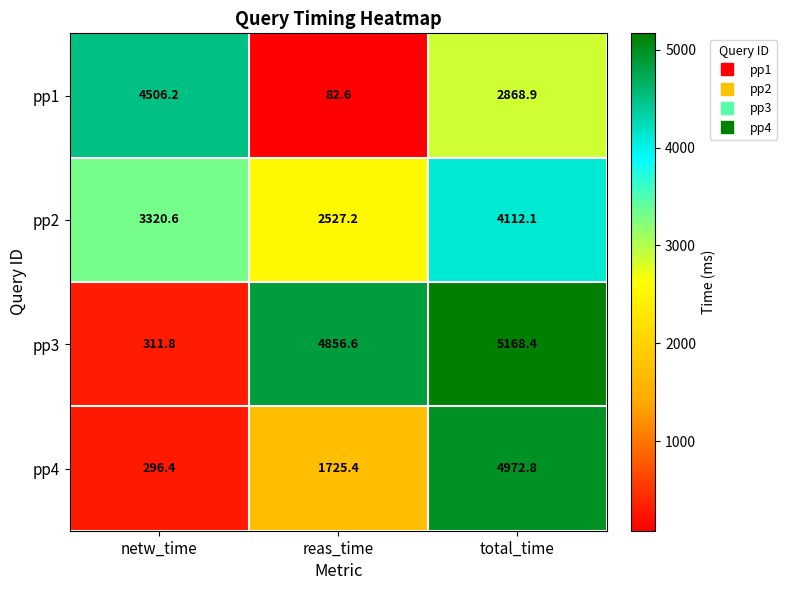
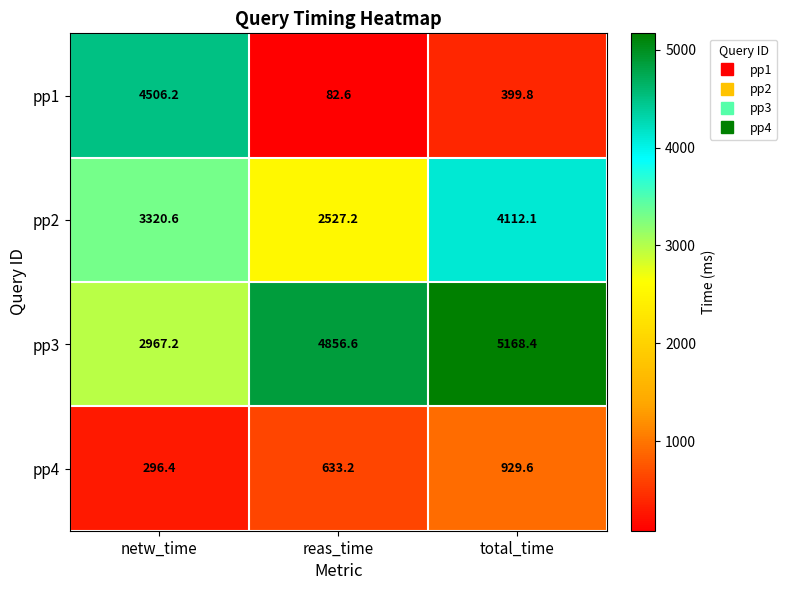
  {
    "pp1": {
      "netw_time": 4506.2,
      "reas_time": 82.6,
-     "total_time": 2868.9
+     "total_time": 399.8
    },
    "pp2": {
      "netw_time": 3320.6,
      "reas_time": 2527.2,
      "total_time": 4112.1
    },
    "pp3": {
-     "netw_time": 311.8,
+     "netw_time": 2967.2,
      "reas_time": 4856.6,
      "total_time": 5168.4
    },
    "pp4": {
      "netw_time": 296.4,
-     "reas_time": 1725.4,
-     "total_time": 4972.8
+     "reas_time": 633.2,
+     "total_time": 929.6
    }
  }
